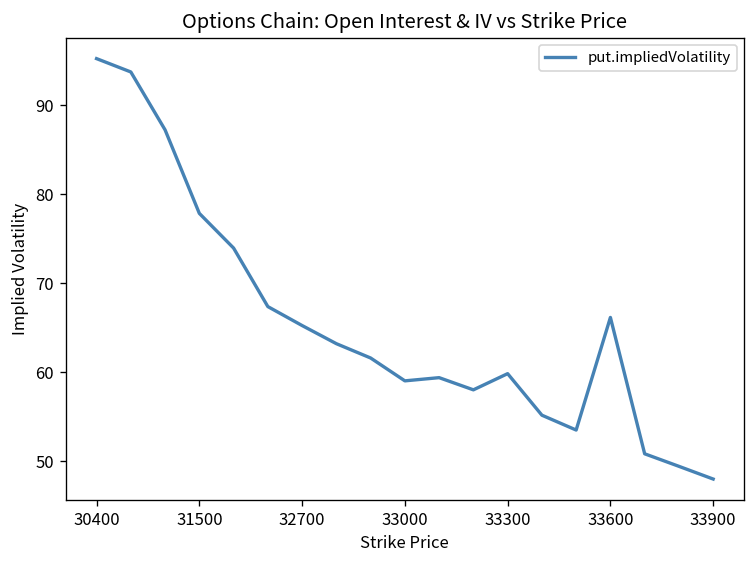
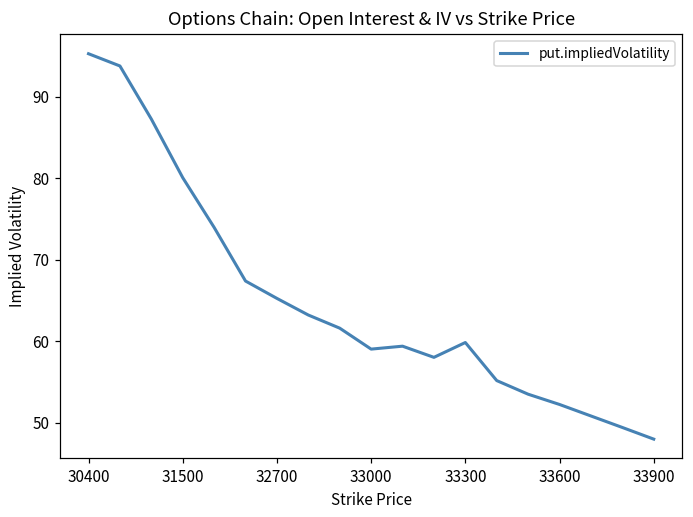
  {
    "30400": 95,
-   "31500": 78,
+   "31500": 80,
    "32700": 65,
    "33000": 59,
    "33300": 60,
-   "33600": 66,
+   "33600": 52,
    "33900": 48
  }
